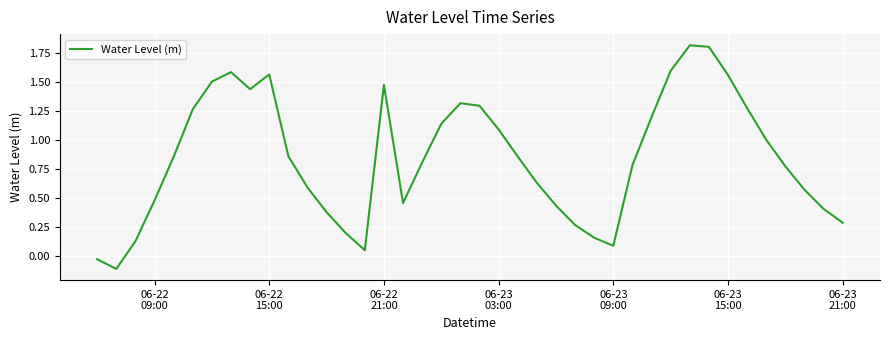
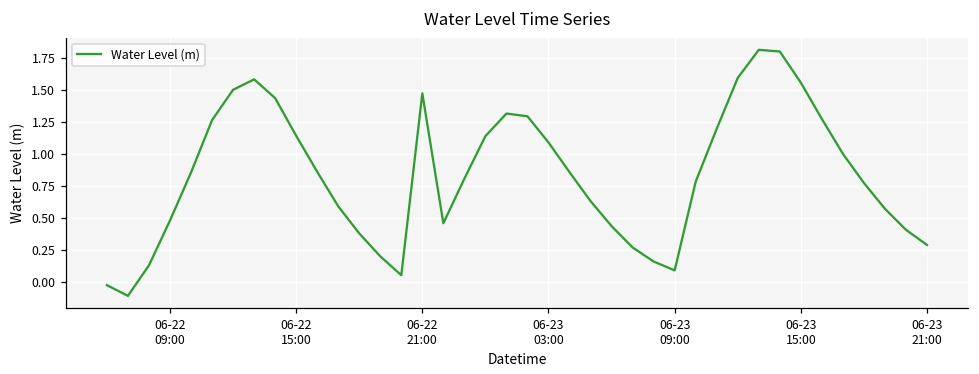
  {
    "06-22 09:00": 0.48,
-   "06-22 15:00": 1.56,
+   "06-22 15:00": 1.14,
    "06-22 21:00": 1.47,
    "06-23 03:00": 1.09,
    "06-23 09:00": 0.09,
    "06-23 15:00": 1.56,
    "06-23 21:00": 0.29
  }
